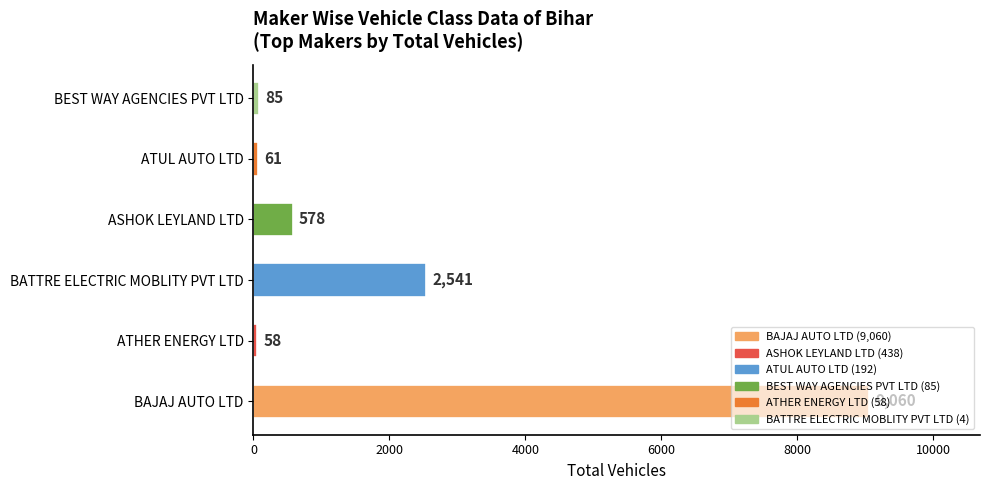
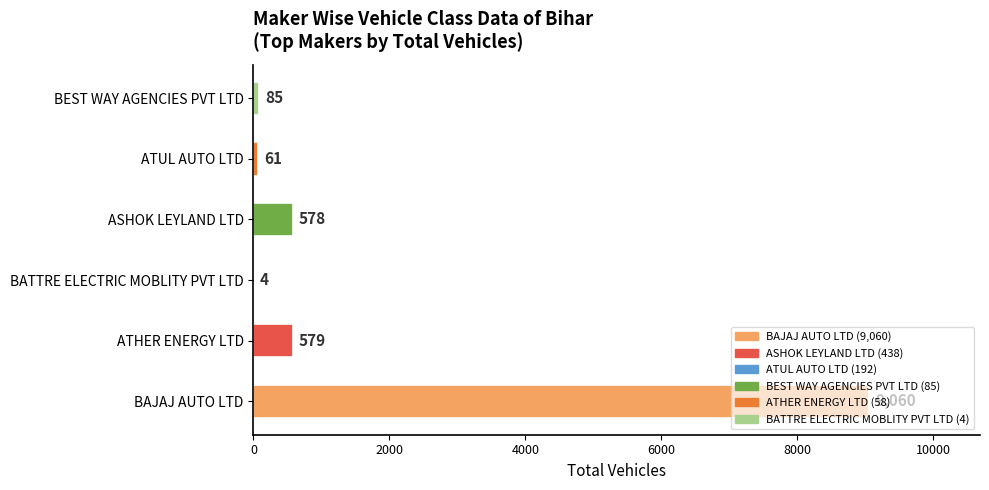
  {
    "BEST WAY AGENCIES PVT LTD": "85",
    "ATUL AUTO LTD": "61",
    "ASHOK LEYLAND LTD": "578",
-   "BATTRE ELECTRIC MOBLITY PVT LTD": "2,541",
-   "ATHER ENERGY LTD": "58"
+   "BATTRE ELECTRIC MOBLITY PVT LTD": "4",
+   "ATHER ENERGY LTD": "579"
  }
